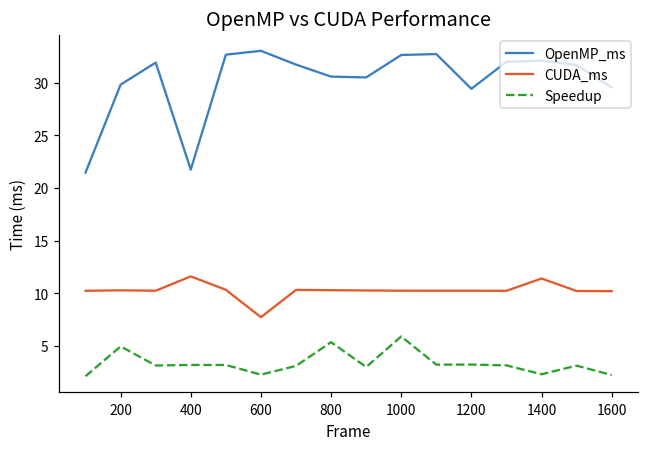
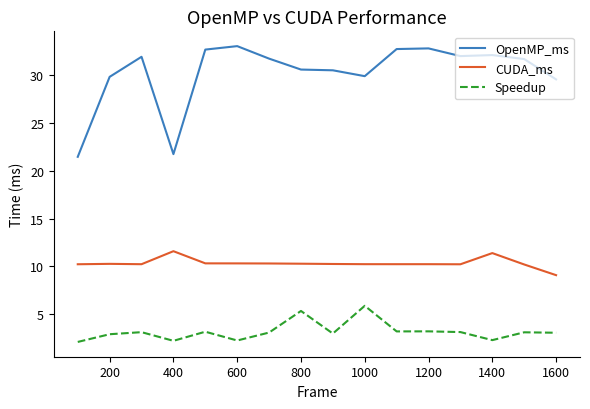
  {
    "OpenMP_ms": {
      "200": 30,
      "400": 22,
      "600": 33,
      "800": 31,
-     "1000": 33,
-     "1200": 29
+     "1000": 30,
+     "1200": 33
    },
    "CUDA_ms": {
      "200": 10,
      "400": 12,
-     "600": 8,
+     "600": 10,
      "800": 10,
      "1000": 10,
      "1200": 10,
      "1400": 11,
-     "1600": 10
+     "1600": 9
    },
    "Speedup": {
-     "200": 5,
-     "400": 3,
+     "200": 3,
+     "400": 2,
      "600": 2,
      "800": 5,
      "1000": 6,
      "1200": 3,
      "1400": 2,
-     "1600": 2
+     "1600": 3
    }
  }
